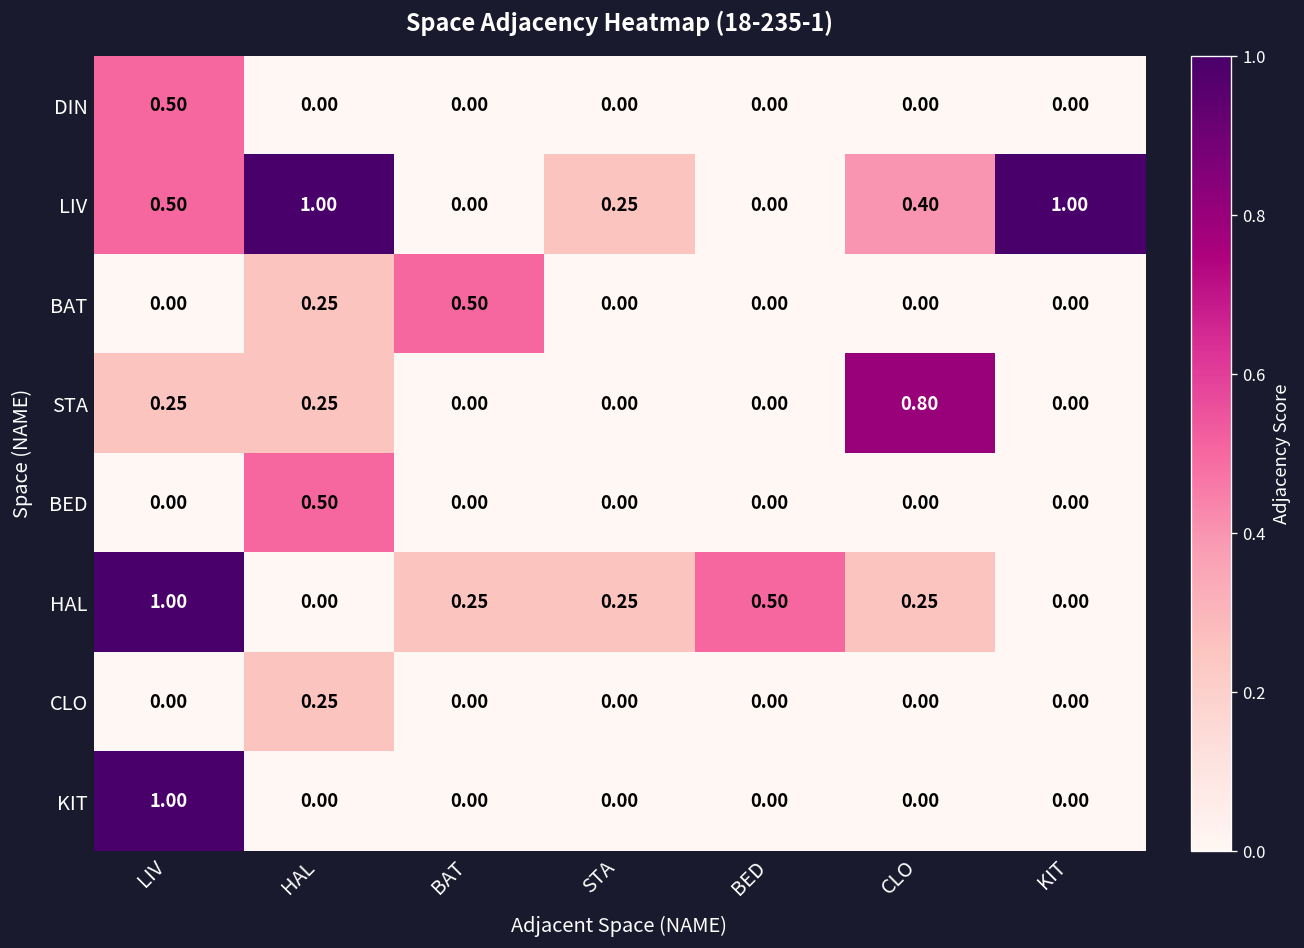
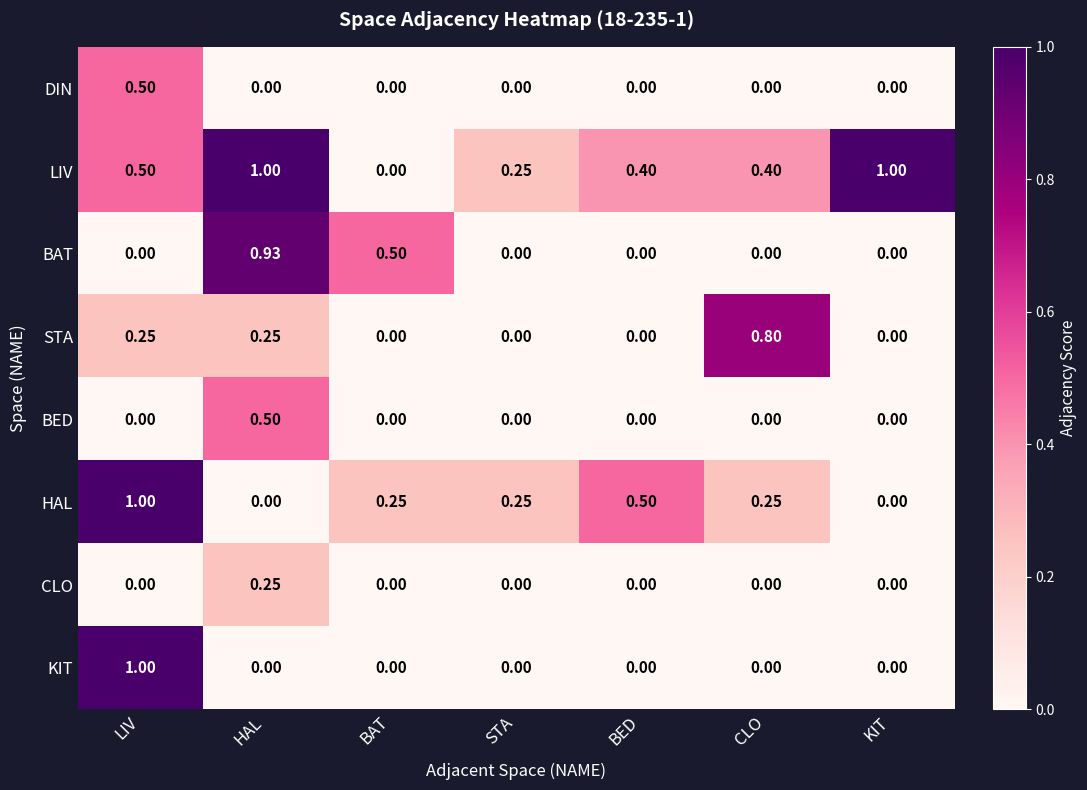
  {
    "DIN": {
      "LIV": 0.50,
      "HAL": 0.00,
      "BAT": 0.00,
      "STA": 0.00,
      "BED": 0.00,
      "CLO": 0.00,
      "KIT": 0.00
    },
    "LIV": {
      "LIV": 0.50,
      "HAL": 1.00,
      "BAT": 0.00,
      "STA": 0.25,
-     "BED": 0.00,
+     "BED": 0.40,
      "CLO": 0.40,
      "KIT": 1.00
    },
    "BAT": {
      "LIV": 0.00,
-     "HAL": 0.25,
+     "HAL": 0.93,
      "BAT": 0.50,
      "STA": 0.00,
      "BED": 0.00,
      "CLO": 0.00,
      "KIT": 0.00
    },
    "STA": {
      "LIV": 0.25,
      "HAL": 0.25,
      "BAT": 0.00,
      "STA": 0.00,
      "BED": 0.00,
      "CLO": 0.80,
      "KIT": 0.00
    },
    "BED": {
      "LIV": 0.00,
      "HAL": 0.50,
      "BAT": 0.00,
      "STA": 0.00,
      "BED": 0.00,
      "CLO": 0.00,
      "KIT": 0.00
    },
    "HAL": {
      "LIV": 1.00,
      "HAL": 0.00,
      "BAT": 0.25,
      "STA": 0.25,
      "BED": 0.50,
      "CLO": 0.25,
      "KIT": 0.00
    },
    "CLO": {
      "LIV": 0.00,
      "HAL": 0.25,
      "BAT": 0.00,
      "STA": 0.00,
      "BED": 0.00,
      "CLO": 0.00,
      "KIT": 0.00
    },
    "KIT": {
      "LIV": 1.00,
      "HAL": 0.00,
      "BAT": 0.00,
      "STA": 0.00,
      "BED": 0.00,
      "CLO": 0.00,
      "KIT": 0.00
    }
  }
